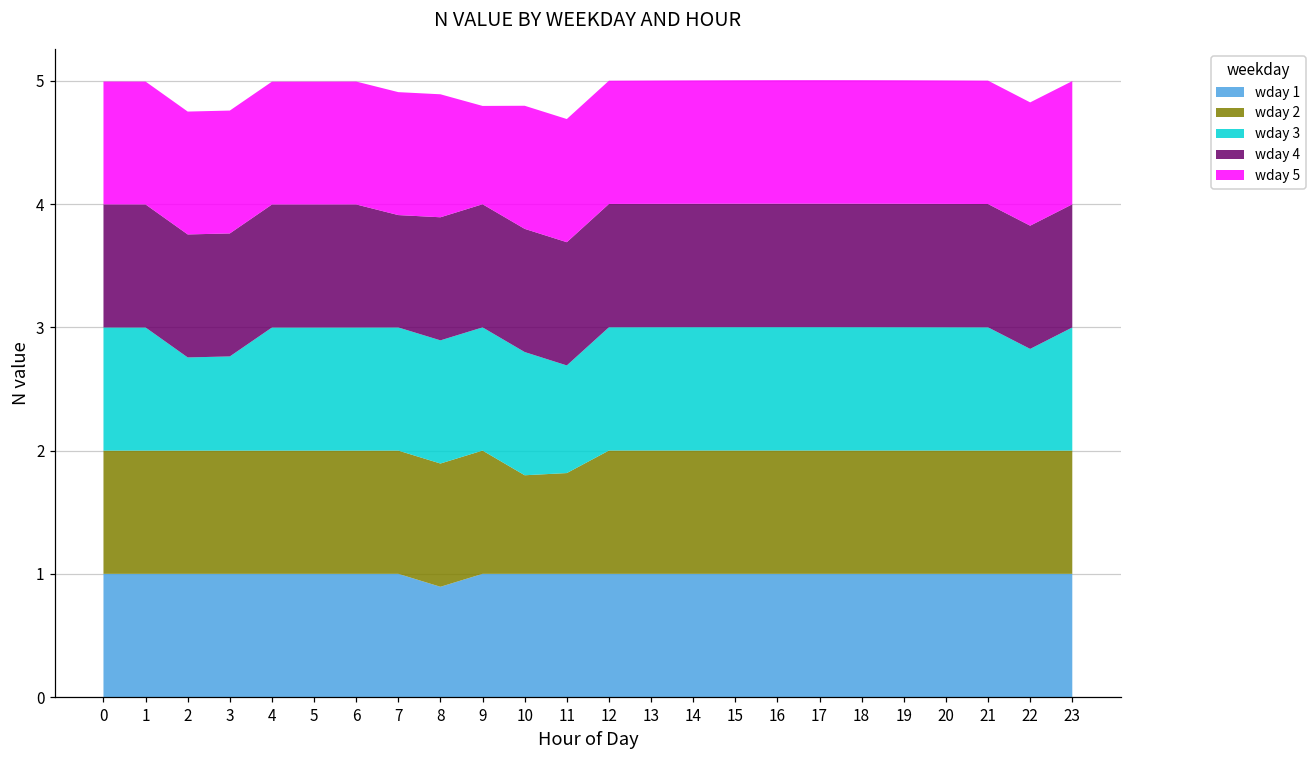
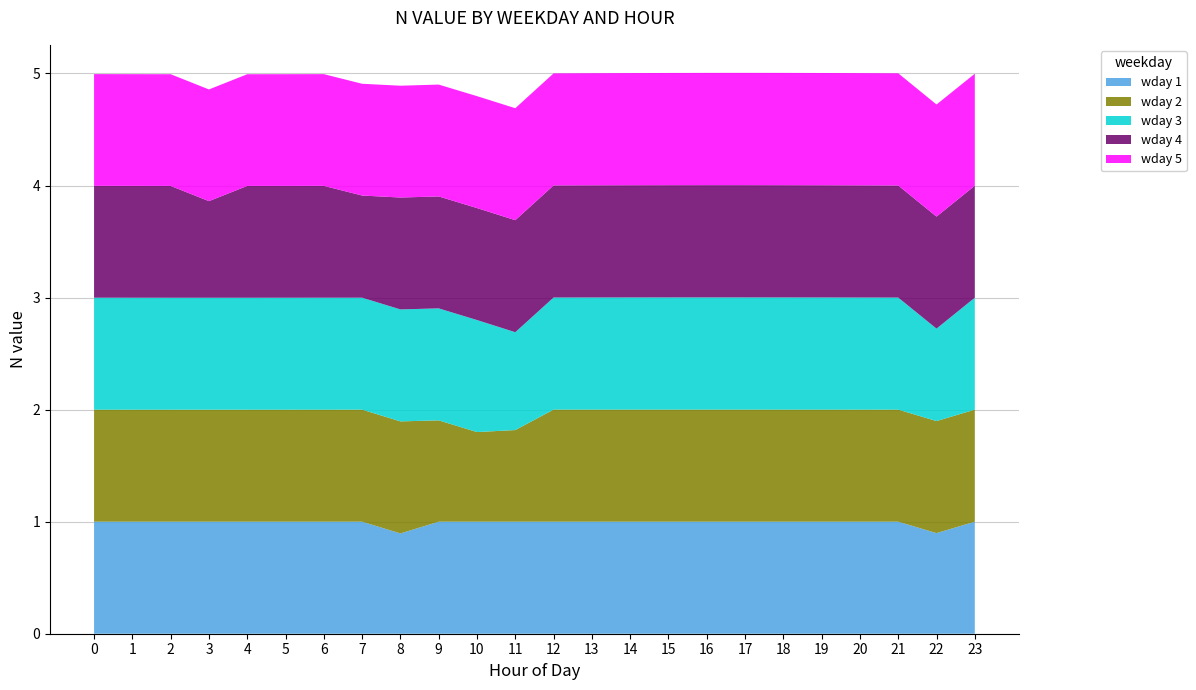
  {
    "wday 1": {
      "0": 1.00,
      "1": 1.00,
      "2": 1.00,
      "3": 1.00,
      "4": 1.00,
      "5": 1.00,
      "6": 1.00,
      "7": 1.00,
      "8": 0.89,
      "9": 1.00,
      "10": 1.00,
      "11": 1.00,
      "12": 1.00,
      "13": 1.00,
      "14": 1.00,
      "15": 1.00,
      "16": 1.00,
      "17": 1.00,
      "18": 1.00,
      "19": 1.00,
      "20": 1.00,
      "21": 1.00,
-     "22": 1.00,
+     "22": 0.90,
      "23": 1.00
    },
    "wday 2": {
      "0": 1.00,
      "1": 1.00,
      "2": 1.00,
      "3": 1.00,
      "4": 1.00,
      "5": 1.00,
      "6": 1.00,
      "7": 1.00,
      "8": 1.00,
-     "9": 1.00,
+     "9": 0.90,
      "10": 0.80,
      "11": 0.82,
      "12": 1.00,
      "13": 1.00,
      "14": 1.00,
      "15": 1.00,
      "16": 1.00,
      "17": 1.00,
      "18": 1.00,
      "19": 1.00,
      "20": 1.00,
      "21": 1.00,
      "22": 1.00,
      "23": 1.00
    },
    "wday 3": {
      "0": 1.00,
      "1": 1.00,
-     "2": 0.76,
-     "3": 0.76,
+     "2": 1.00,
+     "3": 1.00,
      "4": 1.00,
      "5": 1.00,
      "6": 1.00,
      "7": 1.00,
      "8": 1.00,
      "9": 1.00,
      "10": 1.00,
      "11": 0.87,
      "12": 1.00,
      "13": 1.00,
      "14": 1.00,
      "15": 1.00,
      "16": 1.00,
      "17": 1.00,
      "18": 1.00,
      "19": 1.00,
      "20": 1.00,
      "21": 1.00,
      "22": 0.83,
      "23": 1.00
    },
    "wday 4": {
      "0": 1.00,
      "1": 1.00,
      "2": 1.00,
-     "3": 1.00,
+     "3": 0.86,
      "4": 1.00,
      "5": 1.00,
      "6": 1.00,
      "7": 0.91,
      "8": 1.00,
      "9": 1.00,
      "10": 1.00,
      "11": 1.00,
      "12": 1.00,
      "13": 1.00,
      "14": 1.00,
      "15": 1.00,
      "16": 1.00,
      "17": 1.00,
      "18": 1.00,
      "19": 1.00,
      "20": 1.00,
      "21": 1.00,
      "22": 1.00,
      "23": 1.00
    },
    "wday 5": {
      "0": 1.00,
      "1": 1.00,
      "2": 1.00,
      "3": 1.00,
      "4": 1.00,
      "5": 1.00,
      "6": 1.00,
      "7": 1.00,
      "8": 1.00,
-     "9": 0.80,
+     "9": 1.00,
      "10": 1.00,
      "11": 1.00,
      "12": 1.00,
      "13": 1.00,
      "14": 1.00,
      "15": 1.00,
      "16": 1.00,
      "17": 1.00,
      "18": 1.00,
      "19": 1.00,
      "20": 1.00,
      "21": 1.00,
      "22": 1.00,
      "23": 1.00
    }
  }
